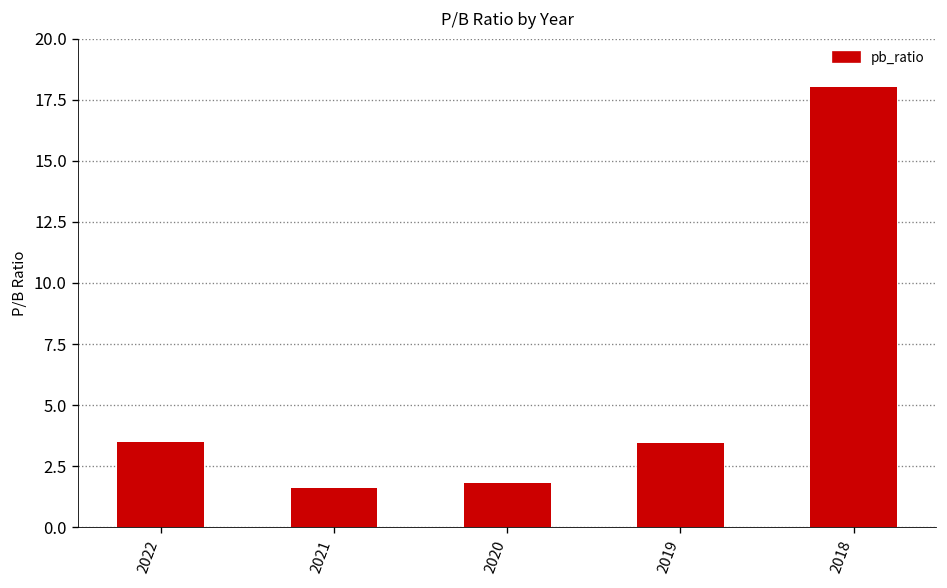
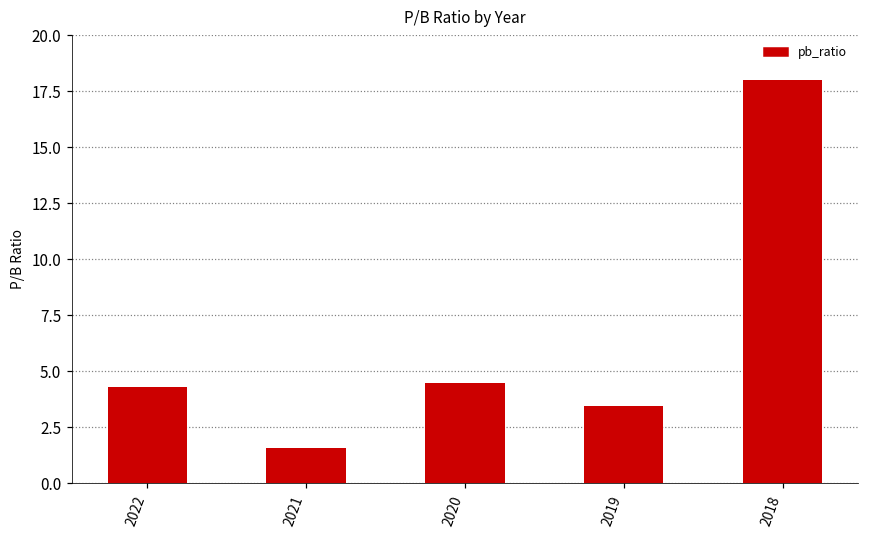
  {
-   "2022": 3.5,
+   "2022": 4.3,
    "2021": 1.6,
-   "2020": 1.8,
+   "2020": 4.5,
    "2019": 3.5,
    "2018": 18.0
  }
